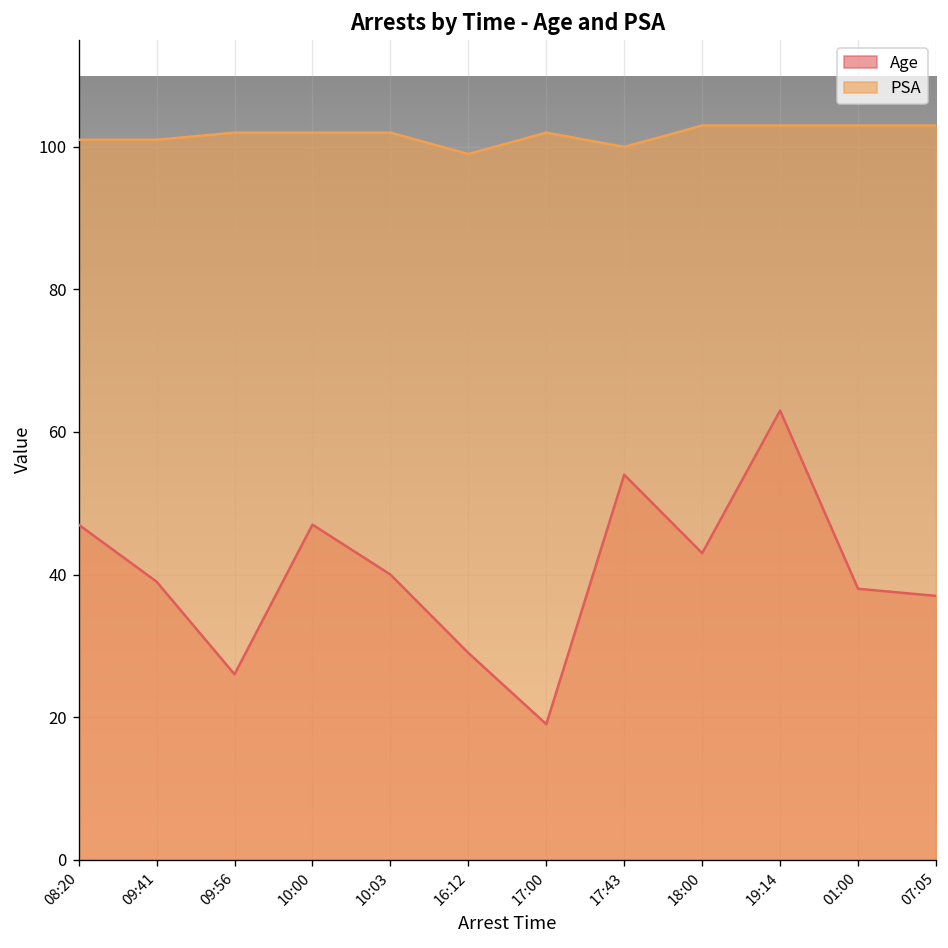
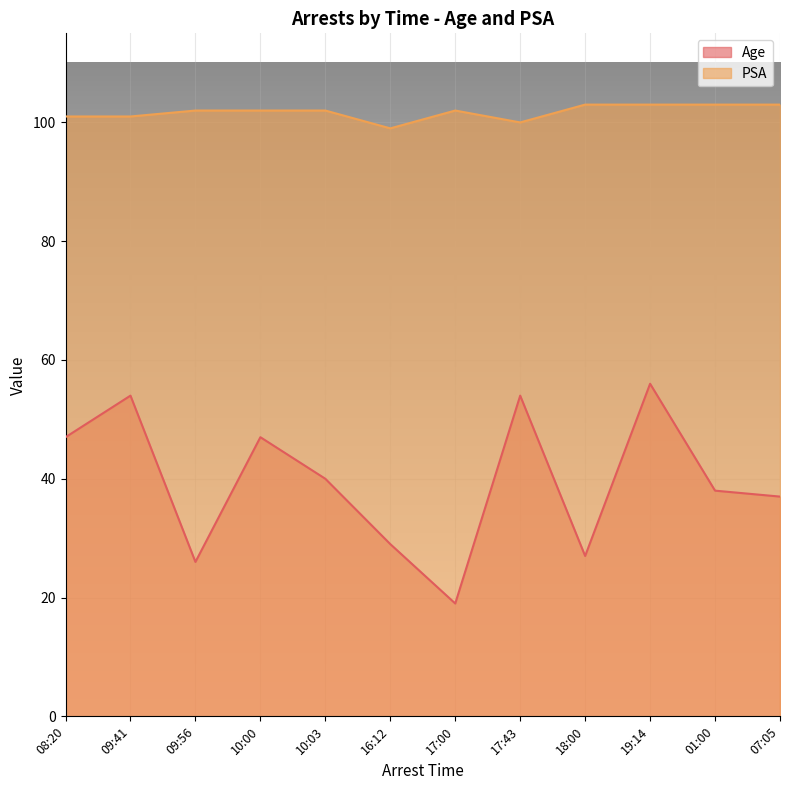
  {
    "Age": {
      "08:20": 47,
-     "09:41": 39,
+     "09:41": 54,
      "09:56": 26,
      "10:00": 47,
      "10:03": 40,
      "16:12": 29,
      "17:00": 19,
      "17:43": 54,
-     "18:00": 43,
-     "19:14": 63,
+     "18:00": 27,
+     "19:14": 56,
      "01:00": 38,
      "07:05": 37
    },
    "PSA": {
      "08:20": 101,
      "09:41": 101,
      "09:56": 102,
      "10:00": 102,
      "10:03": 102,
      "16:12": 99,
      "17:00": 102,
      "17:43": 100,
      "18:00": 103,
      "19:14": 103,
      "01:00": 103,
      "07:05": 103
    }
  }
